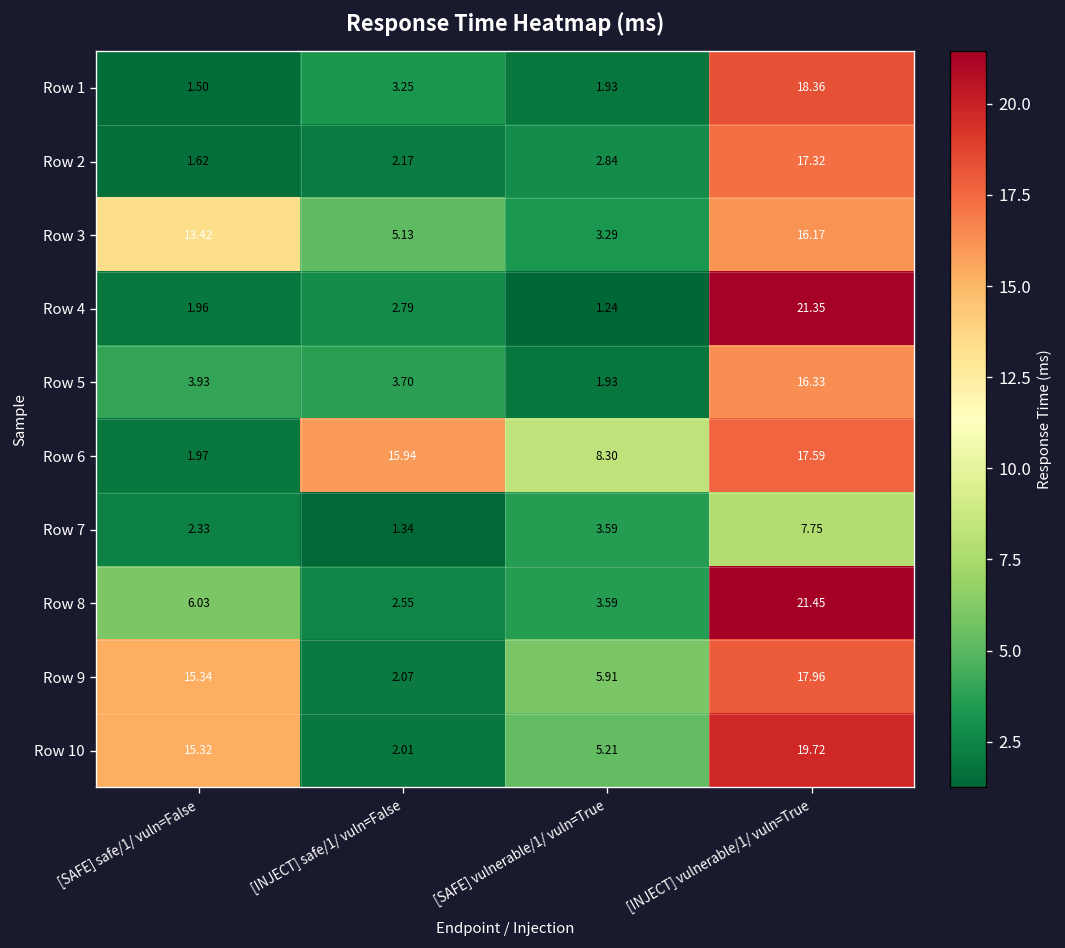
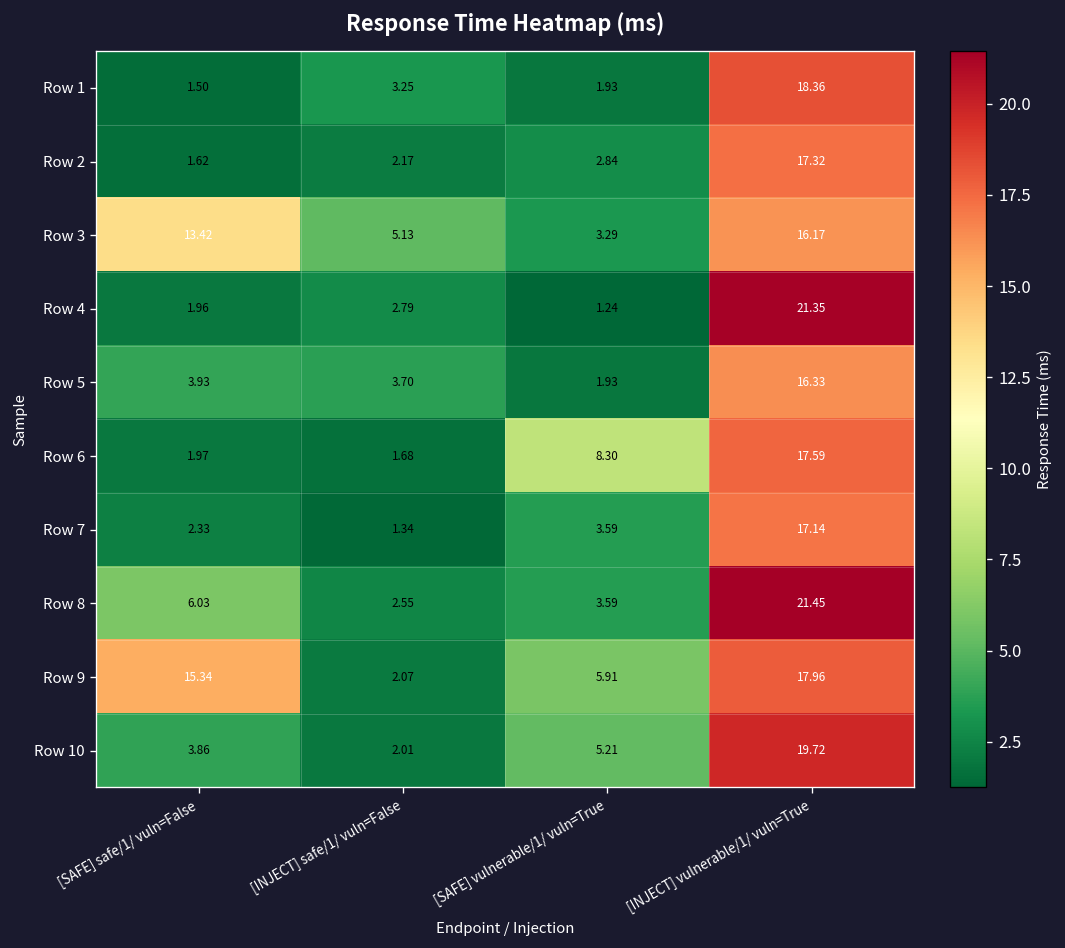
  {
    "Row 1": {
      "[SAFE] safe/1/ vuln=False": 1.50,
      "[INJECT] safe/1/ vuln=False": 3.25,
      "[SAFE] vulnerable/1/ vuln=True": 1.93,
      "[INJECT] vulnerable/1/ vuln=True": 18.36
    },
    "Row 2": {
      "[SAFE] safe/1/ vuln=False": 1.62,
      "[INJECT] safe/1/ vuln=False": 2.17,
      "[SAFE] vulnerable/1/ vuln=True": 2.84,
      "[INJECT] vulnerable/1/ vuln=True": 17.32
    },
    "Row 3": {
      "[SAFE] safe/1/ vuln=False": 13.42,
      "[INJECT] safe/1/ vuln=False": 5.13,
      "[SAFE] vulnerable/1/ vuln=True": 3.29,
      "[INJECT] vulnerable/1/ vuln=True": 16.17
    },
    "Row 4": {
      "[SAFE] safe/1/ vuln=False": 1.96,
      "[INJECT] safe/1/ vuln=False": 2.79,
      "[SAFE] vulnerable/1/ vuln=True": 1.24,
      "[INJECT] vulnerable/1/ vuln=True": 21.35
    },
    "Row 5": {
      "[SAFE] safe/1/ vuln=False": 3.93,
      "[INJECT] safe/1/ vuln=False": 3.70,
      "[SAFE] vulnerable/1/ vuln=True": 1.93,
      "[INJECT] vulnerable/1/ vuln=True": 16.33
    },
    "Row 6": {
      "[SAFE] safe/1/ vuln=False": 1.97,
-     "[INJECT] safe/1/ vuln=False": 15.94,
+     "[INJECT] safe/1/ vuln=False": 1.68,
      "[SAFE] vulnerable/1/ vuln=True": 8.30,
      "[INJECT] vulnerable/1/ vuln=True": 17.59
    },
    "Row 7": {
      "[SAFE] safe/1/ vuln=False": 2.33,
      "[INJECT] safe/1/ vuln=False": 1.34,
      "[SAFE] vulnerable/1/ vuln=True": 3.59,
-     "[INJECT] vulnerable/1/ vuln=True": 7.75
+     "[INJECT] vulnerable/1/ vuln=True": 17.14
    },
    "Row 8": {
      "[SAFE] safe/1/ vuln=False": 6.03,
      "[INJECT] safe/1/ vuln=False": 2.55,
      "[SAFE] vulnerable/1/ vuln=True": 3.59,
      "[INJECT] vulnerable/1/ vuln=True": 21.45
    },
    "Row 9": {
      "[SAFE] safe/1/ vuln=False": 15.34,
      "[INJECT] safe/1/ vuln=False": 2.07,
      "[SAFE] vulnerable/1/ vuln=True": 5.91,
      "[INJECT] vulnerable/1/ vuln=True": 17.96
    },
    "Row 10": {
-     "[SAFE] safe/1/ vuln=False": 15.32,
+     "[SAFE] safe/1/ vuln=False": 3.86,
      "[INJECT] safe/1/ vuln=False": 2.01,
      "[SAFE] vulnerable/1/ vuln=True": 5.21,
      "[INJECT] vulnerable/1/ vuln=True": 19.72
    }
  }
